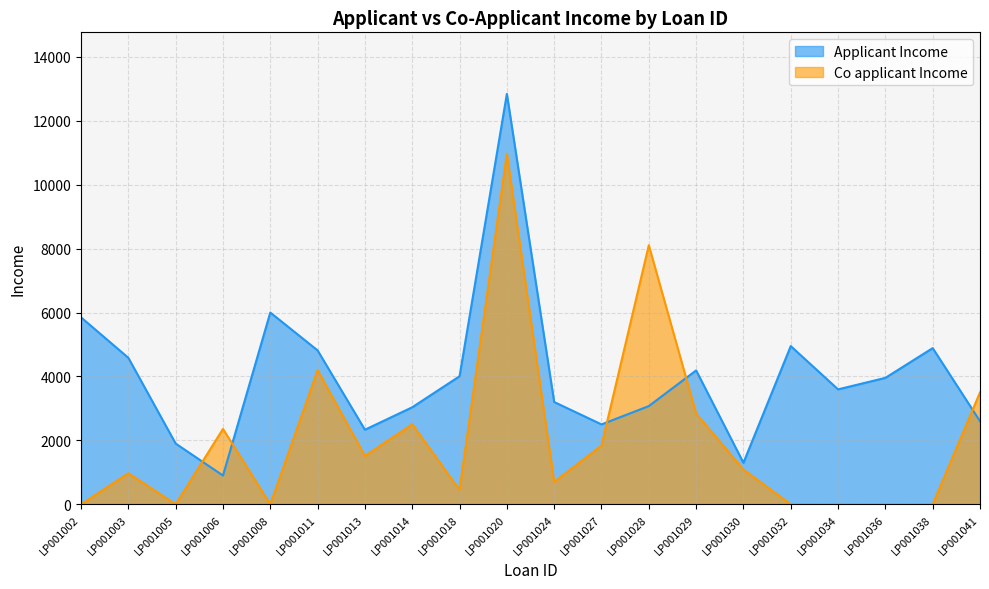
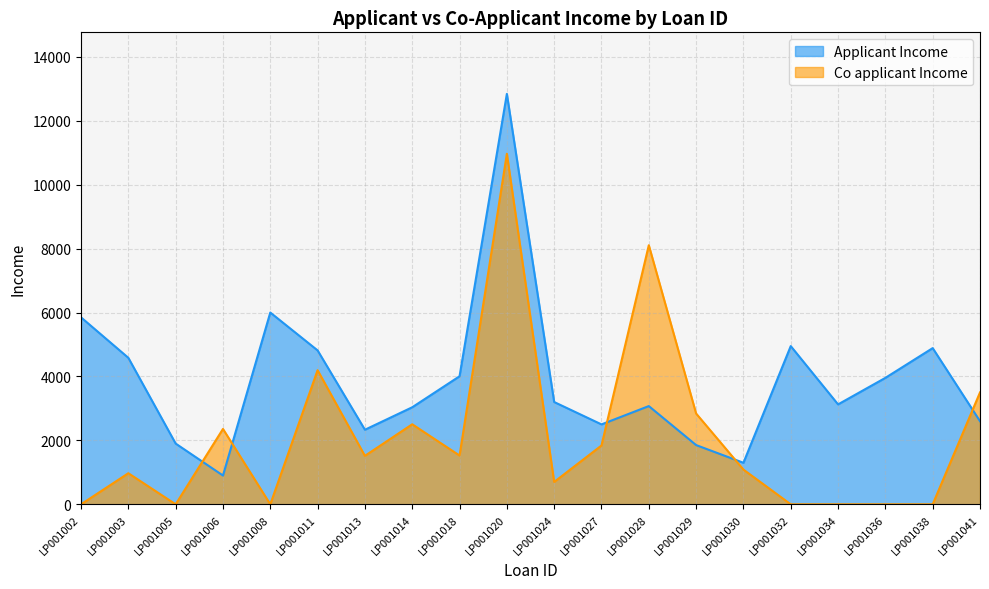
  {
    "Applicant Income": {
      "LP001002": 5800,
      "LP001003": 4600,
      "LP001005": 1900,
      "LP001006": 900,
      "LP001008": 6000,
      "LP001011": 4800,
      "LP001013": 2300,
      "LP001014": 3000,
      "LP001018": 4000,
      "LP001020": 12800,
      "LP001024": 3200,
      "LP001027": 2500,
      "LP001028": 3100,
-     "LP001029": 4200,
+     "LP001029": 1900,
      "LP001030": 1300,
      "LP001032": 5000,
-     "LP001034": 3600,
+     "LP001034": 3100,
      "LP001036": 4000,
      "LP001038": 4900,
      "LP001041": 2600
    },
    "Co applicant Income": {
      "LP001002": 0,
      "LP001003": 1000,
      "LP001005": 0,
      "LP001006": 2400,
      "LP001008": 0,
      "LP001011": 4200,
      "LP001013": 1500,
      "LP001014": 2500,
-     "LP001018": 400,
+     "LP001018": 1500,
      "LP001020": 11000,
      "LP001024": 700,
      "LP001027": 1800,
      "LP001028": 8100,
      "LP001029": 2800,
      "LP001030": 1100,
      "LP001032": 0,
      "LP001034": 0,
      "LP001036": 0,
      "LP001038": 0,
      "LP001041": 3500
    }
  }
